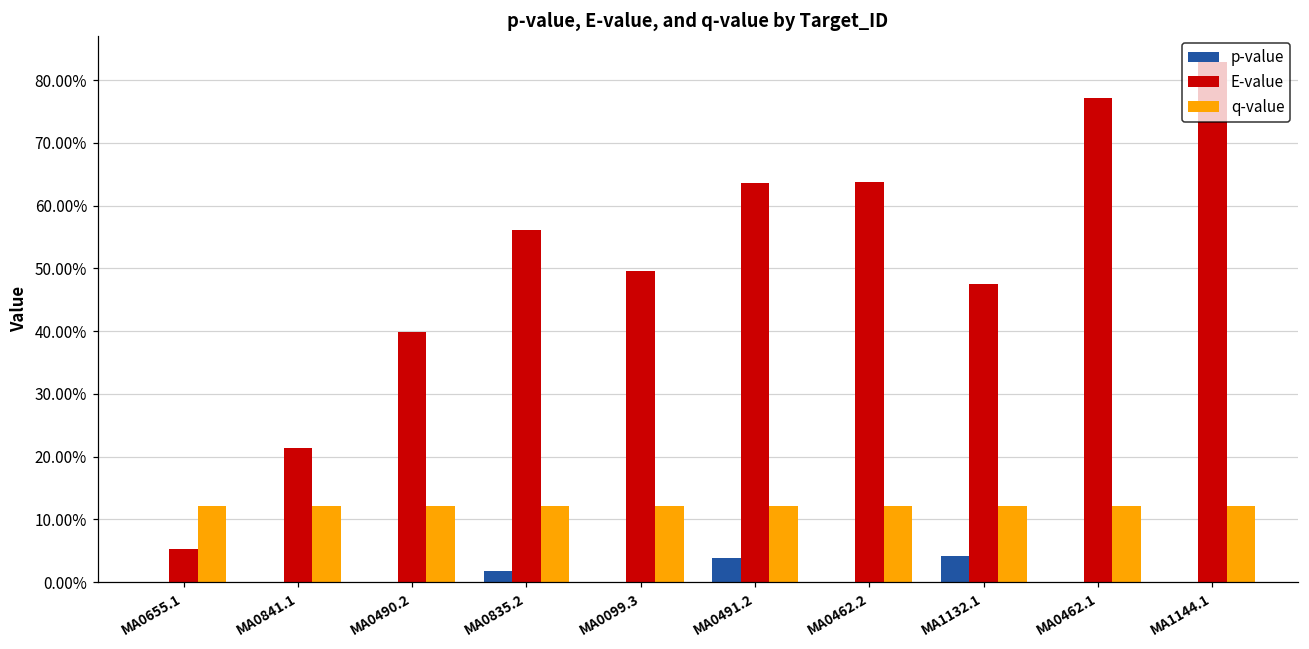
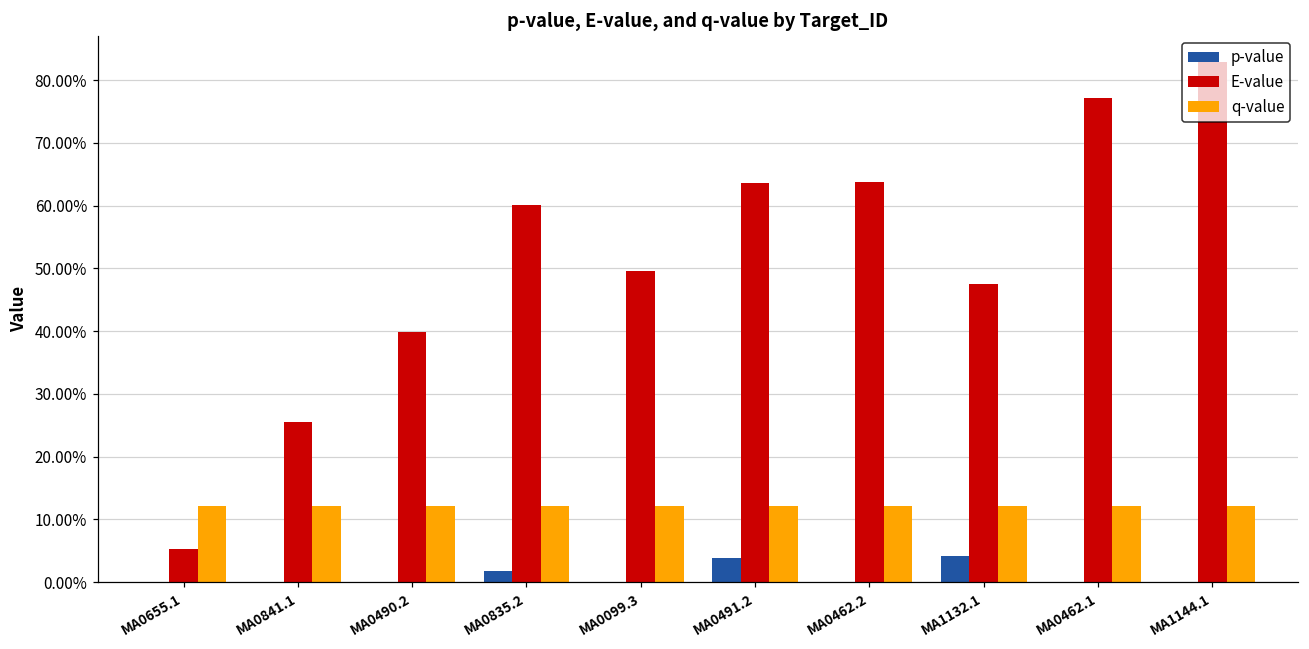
  {
    "p-value": {
      "MA0835.2": "2%",
      "MA0491.2": "4%",
      "MA1132.1": "4%"
    },
    "E-value": {
      "MA0655.1": "5%",
-     "MA0841.1": "21%",
+     "MA0841.1": "26%",
      "MA0490.2": "40%",
-     "MA0835.2": "56%",
+     "MA0835.2": "60%",
      "MA0099.3": "50%",
      "MA0491.2": "64%",
      "MA0462.2": "64%",
      "MA1132.1": "47%",
      "MA0462.1": "77%"
    },
    "q-value": {
      "MA0655.1": "12%",
      "MA0841.1": "12%",
      "MA0490.2": "12%",
      "MA0835.2": "12%",
      "MA0099.3": "12%",
      "MA0491.2": "12%",
      "MA0462.2": "12%",
      "MA1132.1": "12%",
      "MA0462.1": "12%",
      "MA1144.1": "12%"
    }
  }
